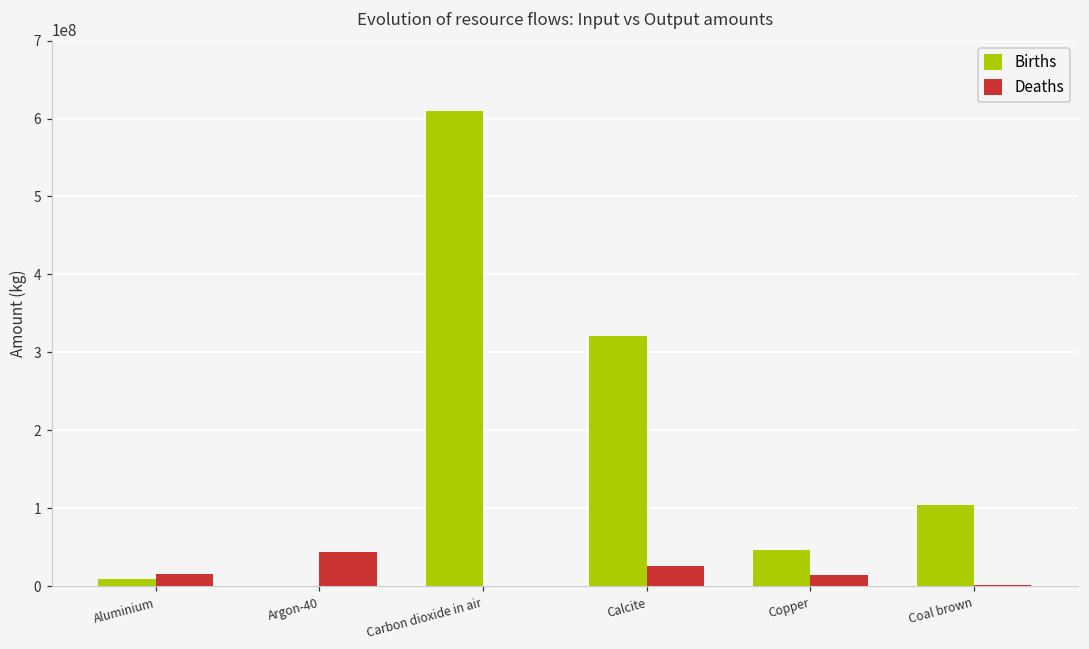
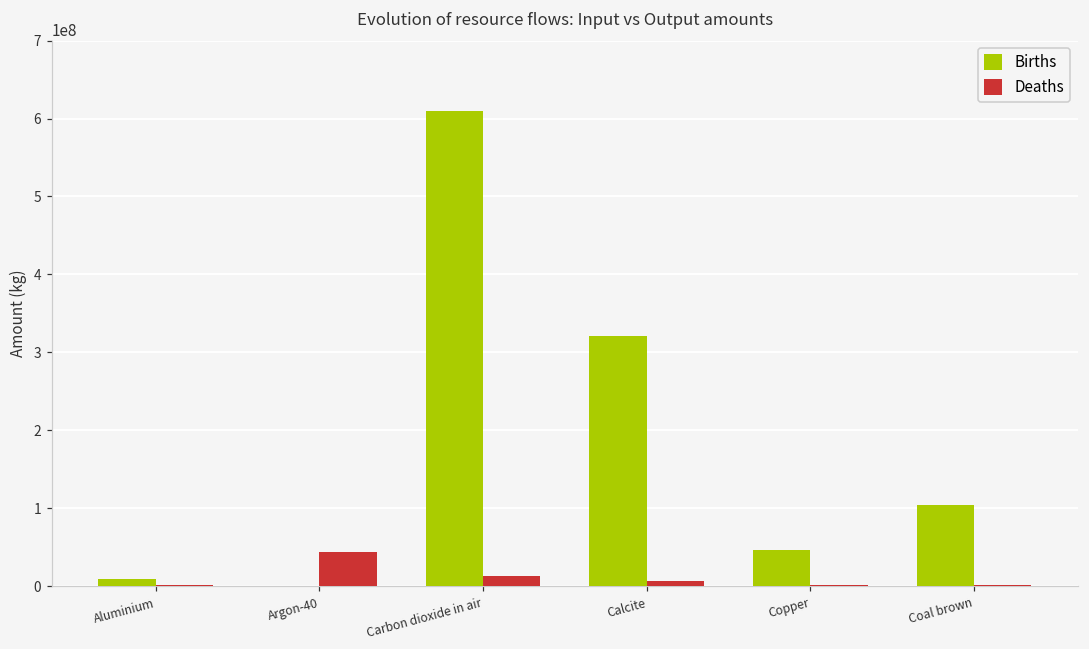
  {
    "Births": {
      "Aluminium": 10000000,
      "Carbon dioxide in air": 610000000,
      "Calcite": 320000000,
      "Copper": 50000000,
      "Coal brown": 100000000
    },
    "Deaths": {
-     "Aluminium": 20000000,
+     "Aluminium": 0,
      "Argon-40": 40000000,
-     "Carbon dioxide in air": 0,
-     "Calcite": 30000000,
-     "Copper": 10000000
+     "Carbon dioxide in air": 10000000,
+     "Calcite": 10000000,
+     "Copper": 0
    }
  }
